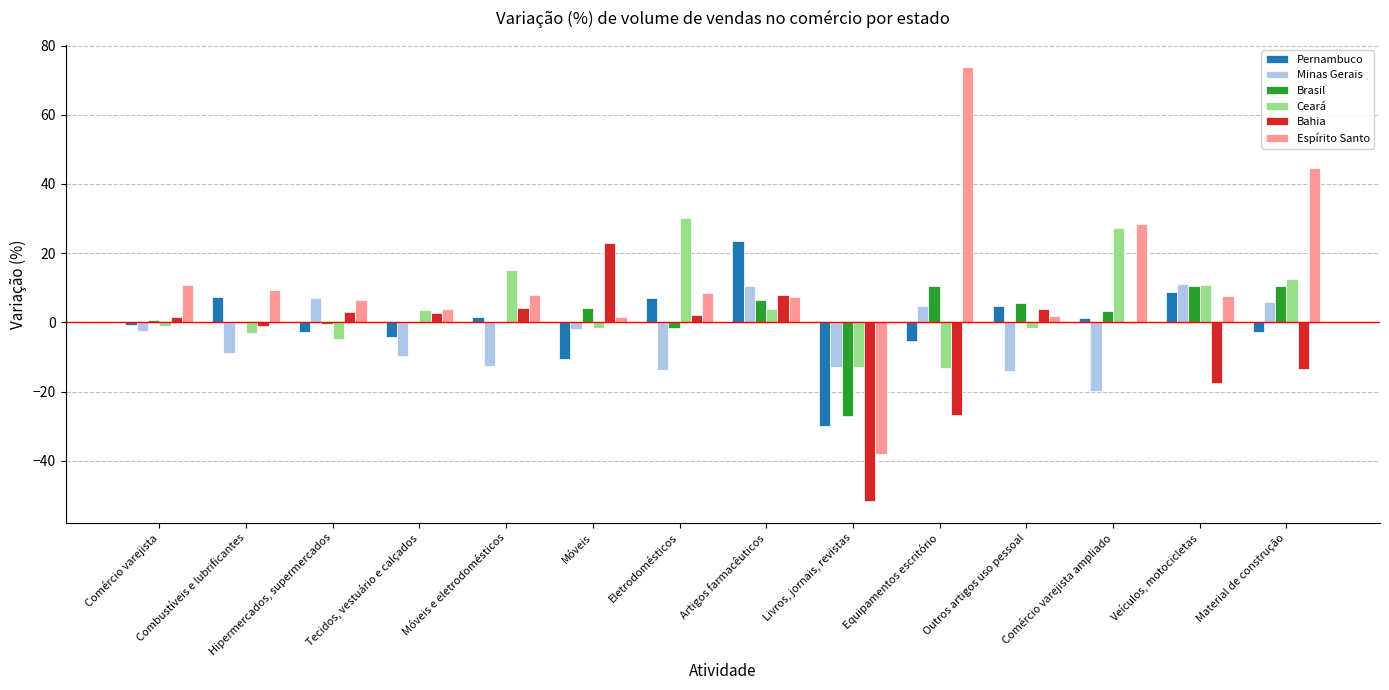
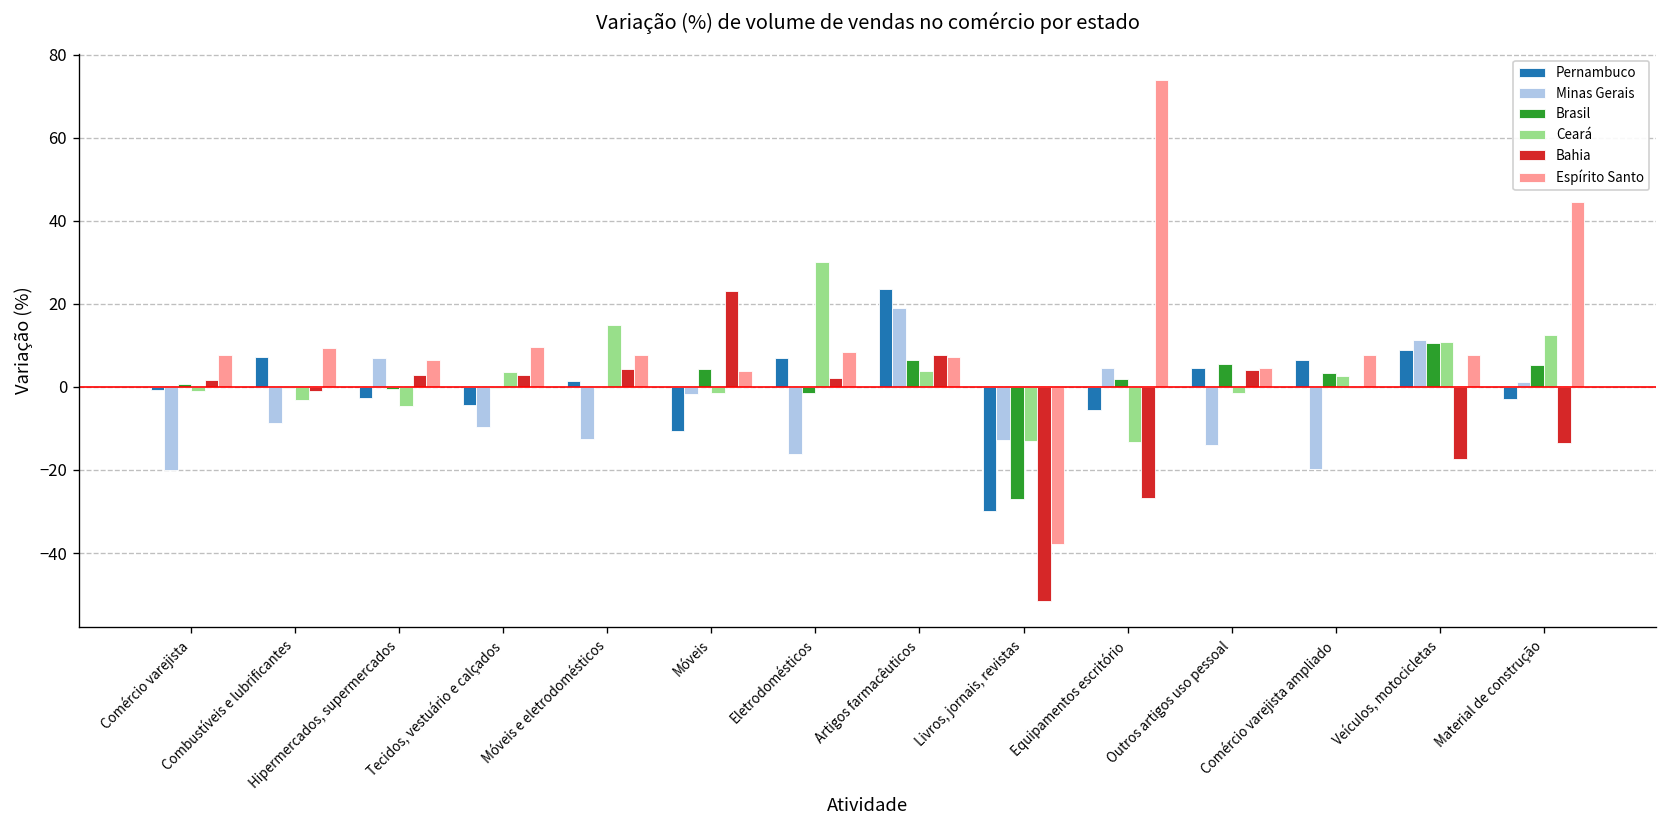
  {
    "Pernambuco": {
      "Comércio varejista": -1,
      "Combustíveis e lubrificantes": 7,
      "Hipermercados, supermercados": -3,
      "Tecidos, vestuário e calçados": -4,
      "Móveis e eletrodomésticos": 2,
      "Móveis": -11,
      "Eletrodomésticos": 7,
      "Artigos farmacêuticos": 24,
      "Livros, jornais, revistas": -30,
      "Equipamentos escritório": -6,
      "Outros artigos uso pessoal": 5,
-     "Comércio varejista ampliado": 1,
+     "Comércio varejista ampliado": 7,
      "Veículos, motocicletas": 9,
      "Material de construção": -3
    },
    "Minas Gerais": {
-     "Comércio varejista": -3,
+     "Comércio varejista": -20,
      "Combustíveis e lubrificantes": -9,
      "Hipermercados, supermercados": 7,
      "Tecidos, vestuário e calçados": -10,
      "Móveis e eletrodomésticos": -13,
      "Móveis": -2,
-     "Eletrodomésticos": -14,
-     "Artigos farmacêuticos": 11,
+     "Eletrodomésticos": -16,
+     "Artigos farmacêuticos": 19,
      "Livros, jornais, revistas": -13,
      "Equipamentos escritório": 5,
      "Outros artigos uso pessoal": -14,
      "Comércio varejista ampliado": -20,
      "Veículos, motocicletas": 11,
-     "Material de construção": 6
+     "Material de construção": 1
    },
    "Brasil": {
      "Móveis e eletrodomésticos": 0,
      "Móveis": 4,
      "Eletrodomésticos": -2,
      "Artigos farmacêuticos": 6,
      "Livros, jornais, revistas": -27,
-     "Equipamentos escritório": 11,
+     "Equipamentos escritório": 2,
      "Outros artigos uso pessoal": 6,
      "Comércio varejista ampliado": 3,
      "Veículos, motocicletas": 11,
-     "Material de construção": 11
+     "Material de construção": 5
    },
    "Ceará": {
      "Comércio varejista": -1,
      "Combustíveis e lubrificantes": -3,
      "Hipermercados, supermercados": -5,
      "Tecidos, vestuário e calçados": 4,
      "Móveis e eletrodomésticos": 15,
      "Móveis": -2,
      "Eletrodomésticos": 30,
      "Artigos farmacêuticos": 4,
      "Livros, jornais, revistas": -13,
      "Equipamentos escritório": -13,
      "Outros artigos uso pessoal": -2,
-     "Comércio varejista ampliado": 27,
+     "Comércio varejista ampliado": 3,
      "Veículos, motocicletas": 11,
      "Material de construção": 13
    },
    "Bahia": {
      "Comércio varejista": 2,
      "Combustíveis e lubrificantes": -1,
      "Hipermercados, supermercados": 3,
      "Tecidos, vestuário e calçados": 3,
      "Móveis e eletrodomésticos": 4,
      "Móveis": 23,
      "Eletrodomésticos": 2,
      "Artigos farmacêuticos": 8,
      "Livros, jornais, revistas": -52,
      "Equipamentos escritório": -27,
      "Outros artigos uso pessoal": 4,
      "Veículos, motocicletas": -17,
      "Material de construção": -13
    },
    "Espírito Santo": {
-     "Comércio varejista": 11,
+     "Comércio varejista": 8,
      "Combustíveis e lubrificantes": 9,
      "Hipermercados, supermercados": 6,
-     "Tecidos, vestuário e calçados": 4,
+     "Tecidos, vestuário e calçados": 10,
      "Móveis e eletrodomésticos": 8,
-     "Móveis": 2,
+     "Móveis": 4,
      "Eletrodomésticos": 8,
      "Artigos farmacêuticos": 7,
      "Livros, jornais, revistas": -38,
      "Equipamentos escritório": 74,
-     "Outros artigos uso pessoal": 2,
-     "Comércio varejista ampliado": 29,
+     "Outros artigos uso pessoal": 5,
+     "Comércio varejista ampliado": 8,
      "Veículos, motocicletas": 8,
      "Material de construção": 45
    }
  }
